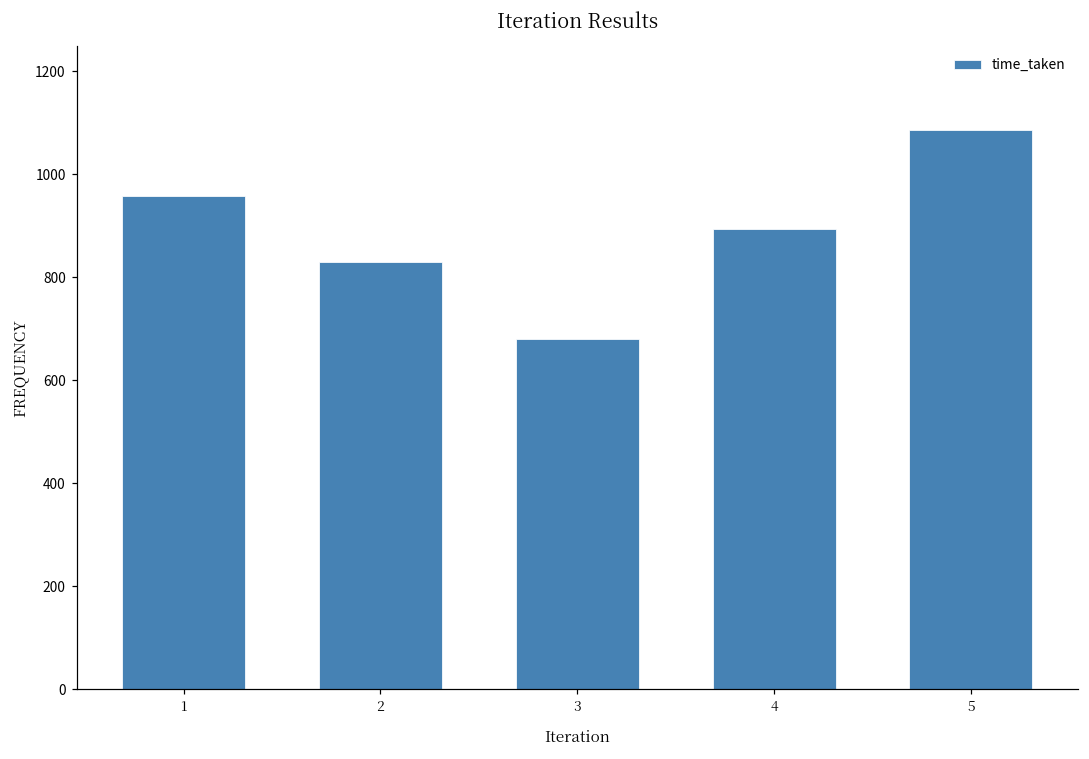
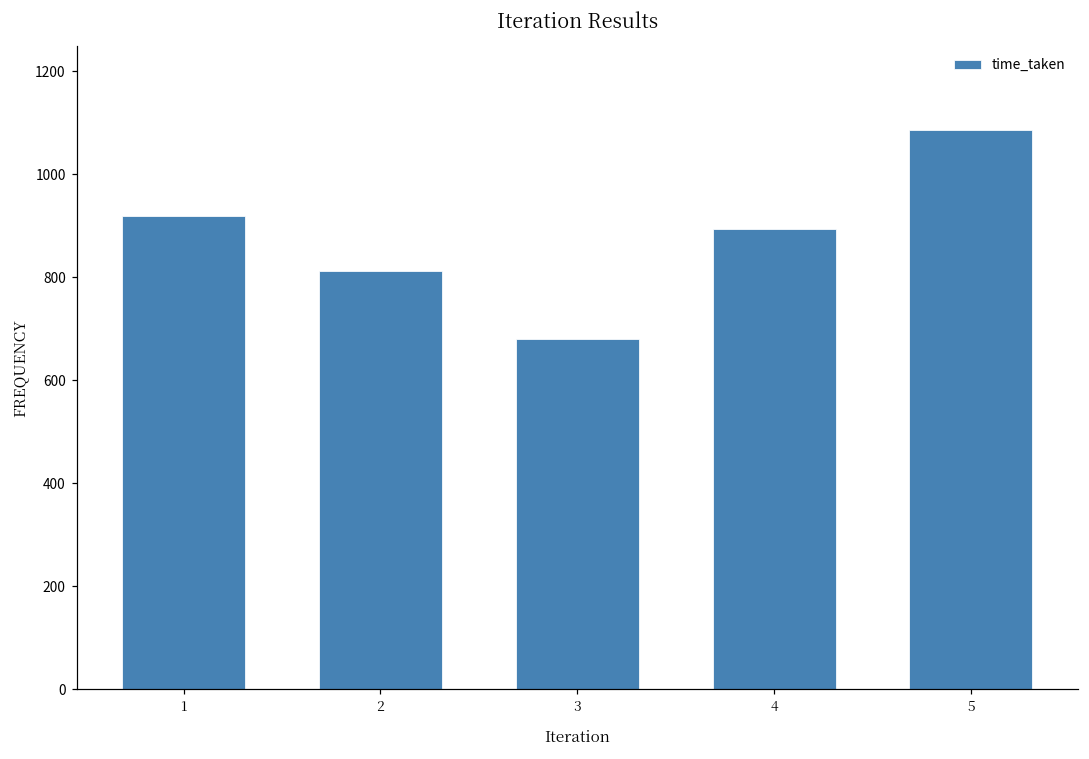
  {
-   "1": 960,
-   "2": 830,
+   "1": 920,
+   "2": 810,
    "3": 680,
    "4": 890,
    "5": 1090
  }
